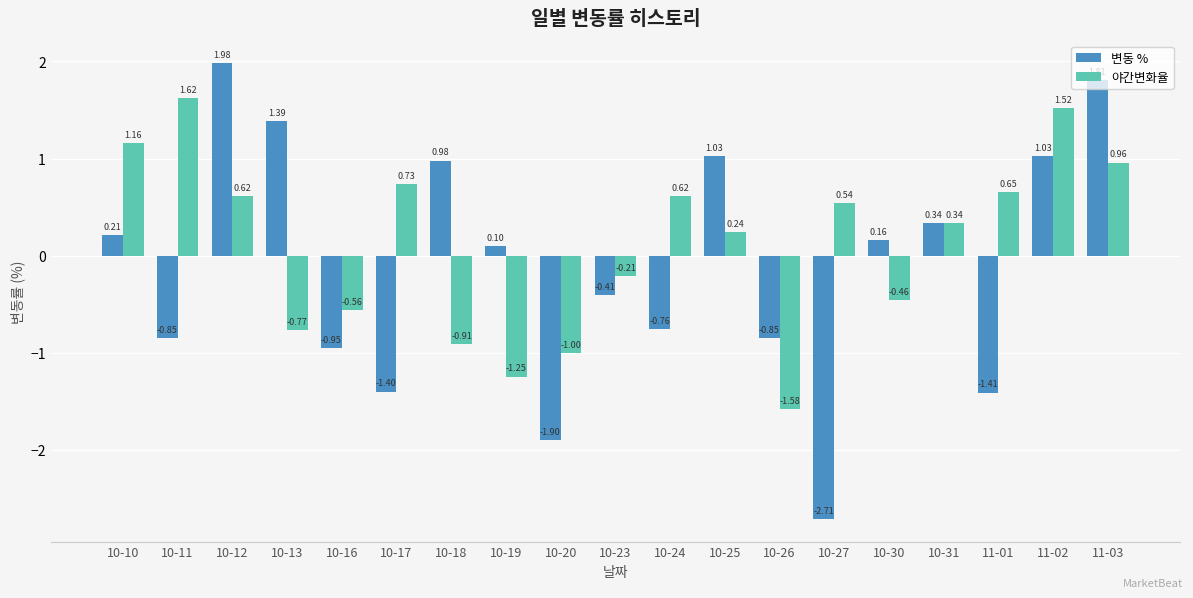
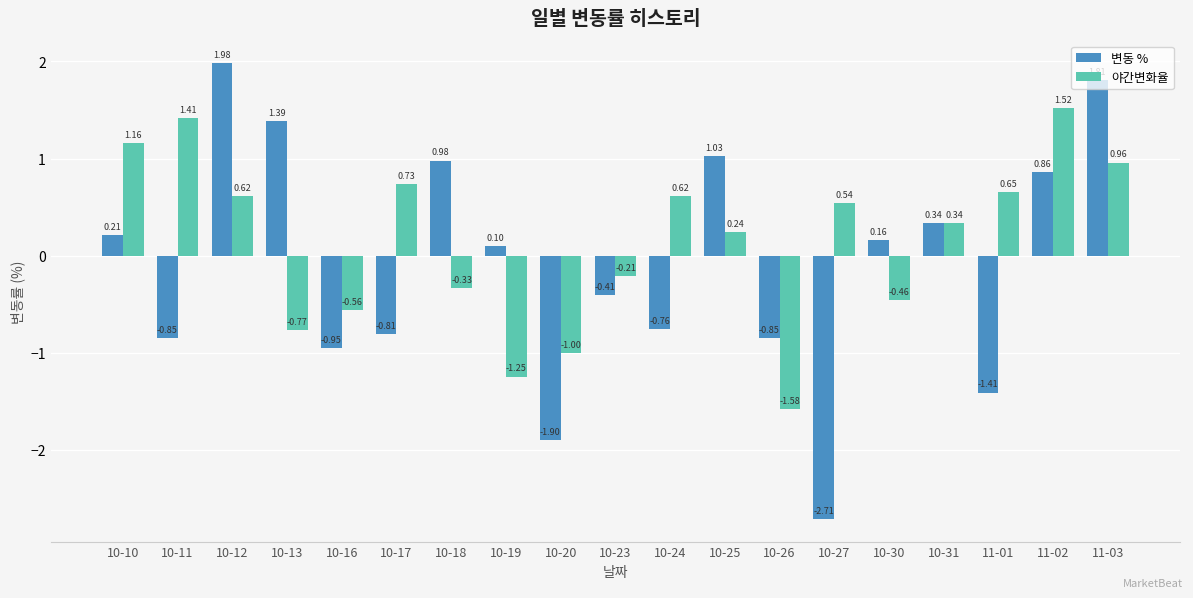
  {
    "변동 %": {
      "10-10": 0.21,
      "10-11": -0.85,
      "10-12": 1.98,
      "10-13": 1.39,
      "10-16": -0.95,
-     "10-17": -1.40,
+     "10-17": -0.81,
      "10-18": 0.98,
      "10-19": 0.10,
      "10-20": -1.90,
      "10-23": -0.41,
      "10-24": -0.76,
      "10-25": 1.03,
      "10-26": -0.85,
      "10-27": -2.71,
      "10-30": 0.16,
      "10-31": 0.34,
      "11-01": -1.41,
-     "11-02": 1.03
+     "11-02": 0.86
    },
    "야간변화율": {
      "10-10": 1.16,
-     "10-11": 1.62,
+     "10-11": 1.41,
      "10-12": 0.62,
      "10-13": -0.77,
      "10-16": -0.56,
      "10-17": 0.73,
-     "10-18": -0.91,
+     "10-18": -0.33,
      "10-19": -1.25,
      "10-20": -1.00,
      "10-23": -0.21,
      "10-24": 0.62,
      "10-25": 0.24,
      "10-26": -1.58,
      "10-27": 0.54,
      "10-30": -0.46,
      "10-31": 0.34,
      "11-01": 0.65,
      "11-02": 1.52,
      "11-03": 0.96
    }
  }
